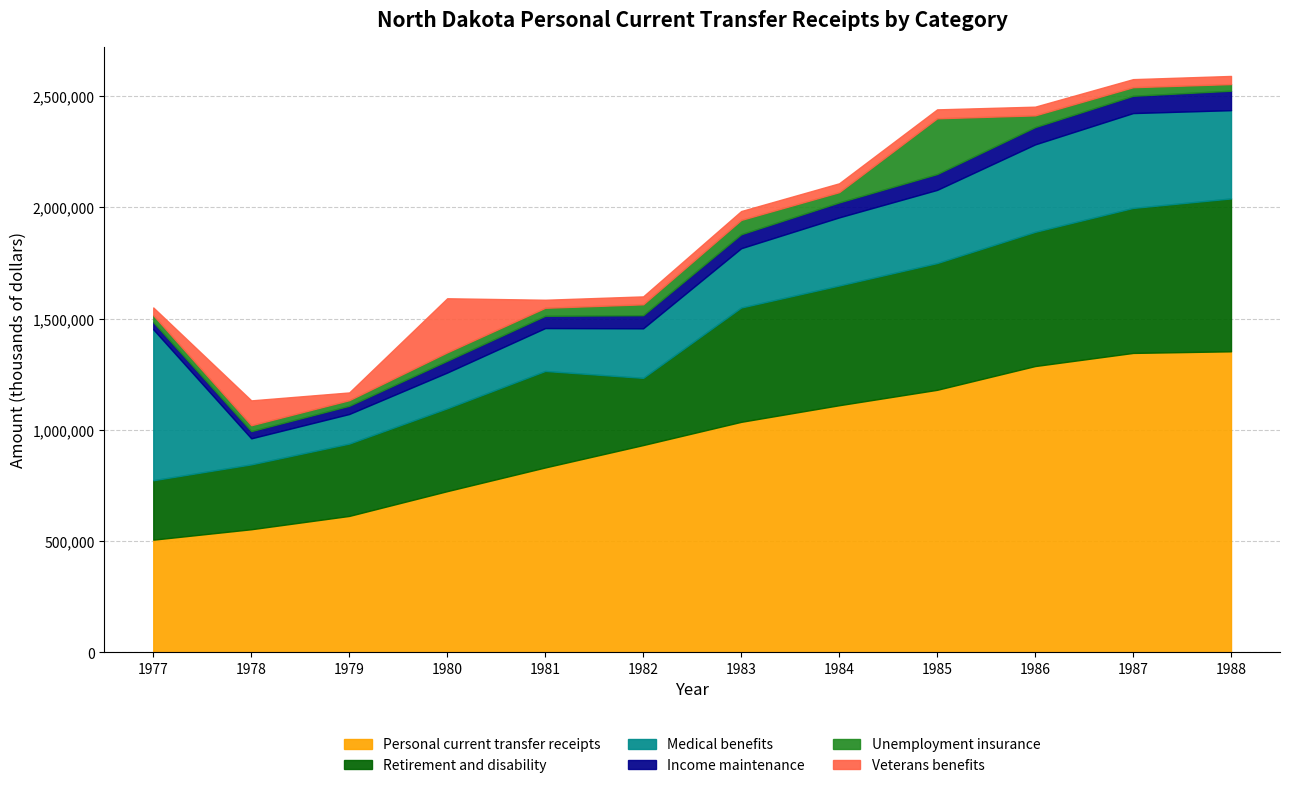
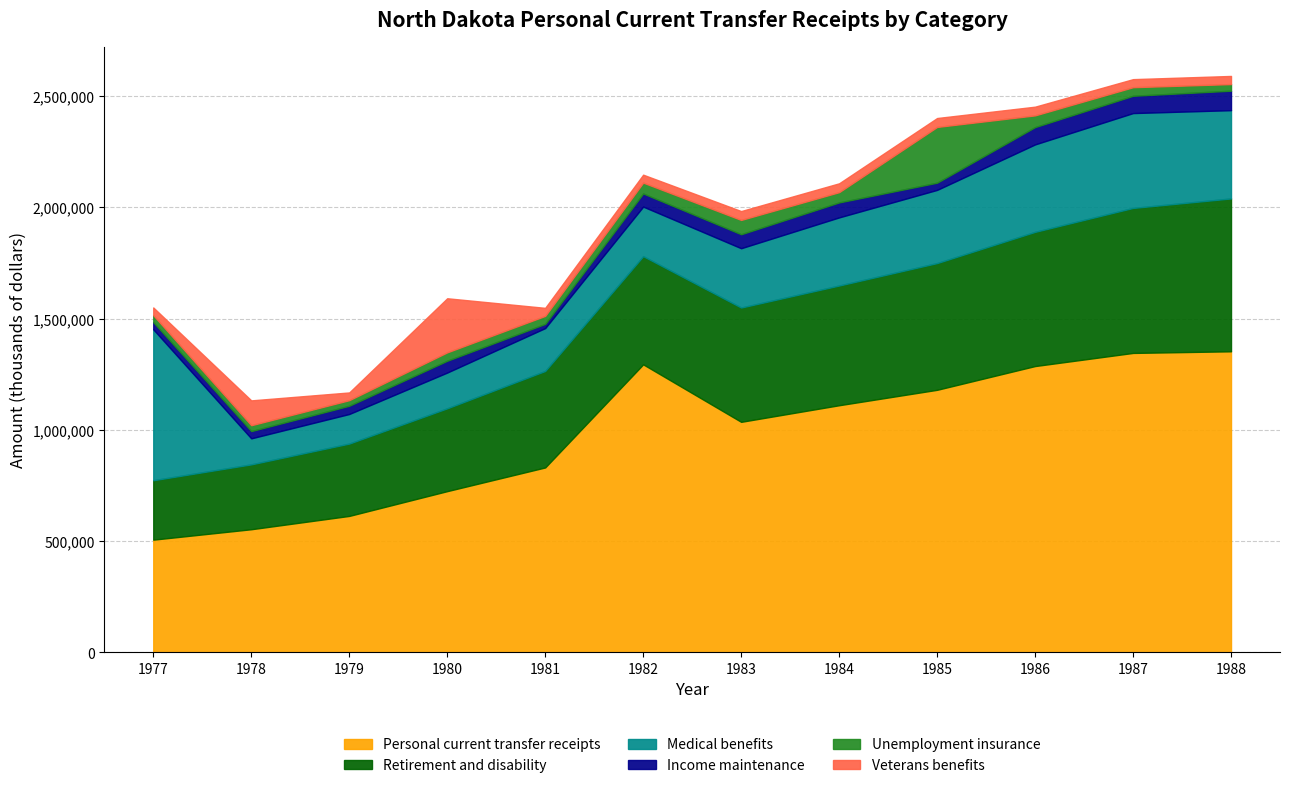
  {
    "Personal current transfer receipts": {
      "1977": "510,000",
      "1978": "550,000",
      "1979": "610,000",
      "1980": "720,000",
      "1981": "830,000",
-     "1982": "930,000",
+     "1982": "1,290,000",
      "1983": "1,040,000",
      "1984": "1,110,000",
      "1985": "1,180,000",
      "1986": "1,290,000",
      "1987": "1,350,000",
      "1988": "1,350,000"
    },
    "Retirement and disability": {
      "1977": "270,000",
      "1978": "290,000",
      "1979": "330,000",
      "1980": "370,000",
      "1981": "430,000",
-     "1982": "300,000",
+     "1982": "490,000",
      "1983": "510,000",
      "1984": "540,000",
      "1985": "570,000",
      "1986": "600,000",
      "1987": "650,000",
      "1988": "690,000"
    },
    "Medical benefits": {
      "1977": "680,000",
      "1978": "120,000",
      "1979": "130,000",
      "1980": "160,000",
      "1981": "190,000",
      "1982": "220,000",
      "1983": "270,000",
      "1984": "310,000",
      "1985": "330,000",
      "1986": "390,000",
      "1987": "430,000",
      "1988": "400,000"
    },
    "Income maintenance": {
      "1977": "30,000",
      "1978": "30,000",
      "1979": "40,000",
      "1980": "50,000",
-     "1981": "60,000",
+     "1981": "20,000",
      "1982": "60,000",
      "1983": "60,000",
      "1984": "70,000",
-     "1985": "70,000",
+     "1985": "30,000",
      "1986": "80,000",
      "1987": "80,000",
      "1988": "90,000"
    },
    "Unemployment insurance": {
      "1977": "30,000",
      "1978": "30,000",
      "1979": "30,000",
      "1980": "40,000",
      "1981": "40,000",
      "1982": "50,000",
      "1983": "60,000",
      "1984": "50,000",
      "1985": "250,000",
      "1986": "50,000",
      "1987": "40,000",
      "1988": "30,000"
    },
    "Veterans benefits": {
      "1977": "30,000",
      "1978": "110,000",
      "1979": "30,000",
      "1980": "240,000",
      "1981": "40,000",
      "1982": "40,000",
      "1983": "40,000",
      "1984": "40,000",
      "1985": "40,000",
      "1986": "40,000",
      "1987": "40,000",
      "1988": "40,000"
    }
  }
